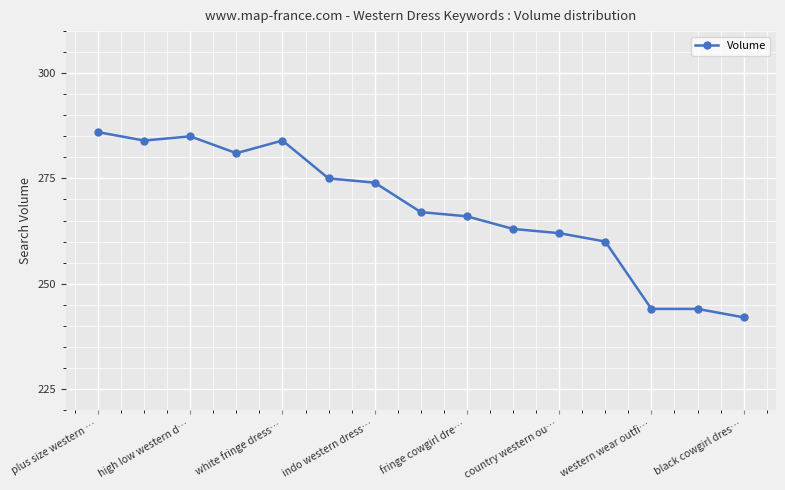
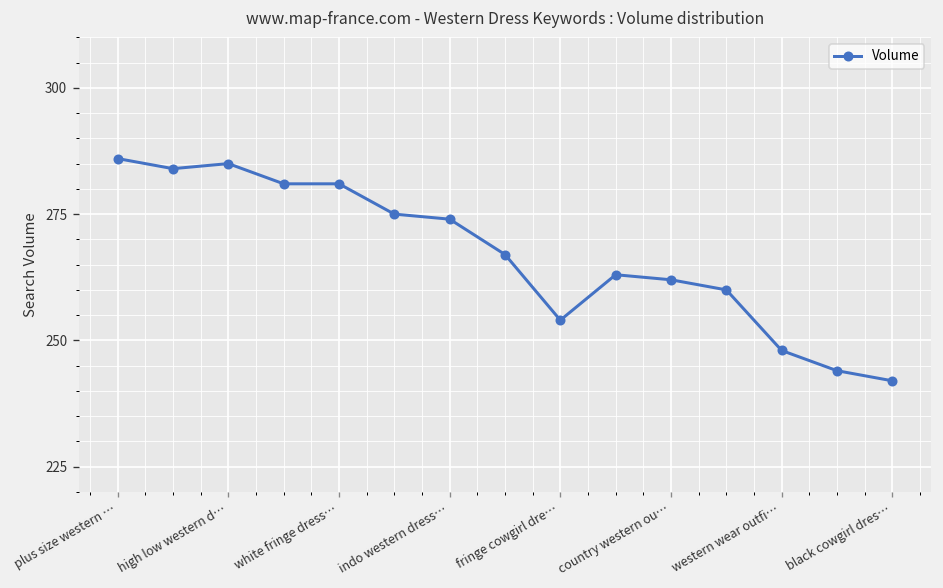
  {
    "plus size western …": 286,
    "high low western d…": 285,
-   "white fringe dress…": 284,
+   "white fringe dress…": 281,
    "indo western dress…": 274,
-   "fringe cowgirl dre…": 266,
+   "fringe cowgirl dre…": 254,
    "country western ou…": 262,
-   "western wear outfi…": 244,
+   "western wear outfi…": 248,
    "black cowgirl dres…": 242
  }
